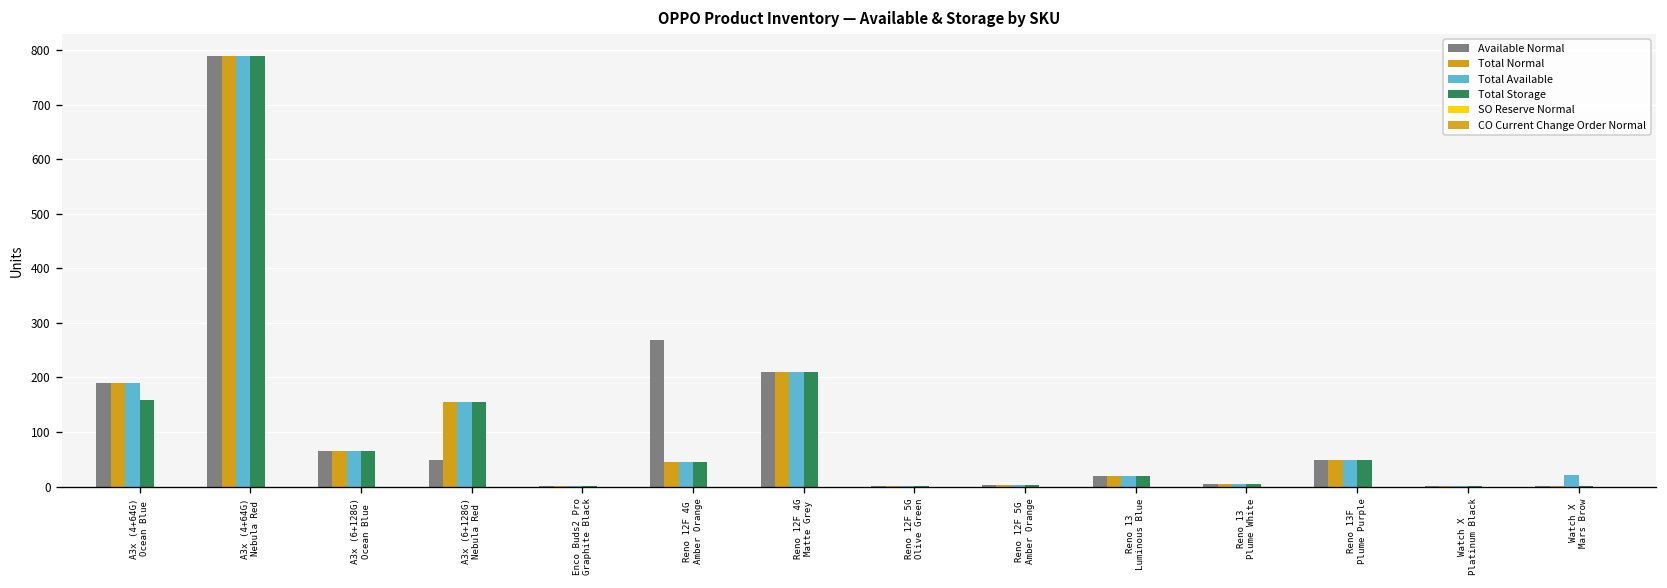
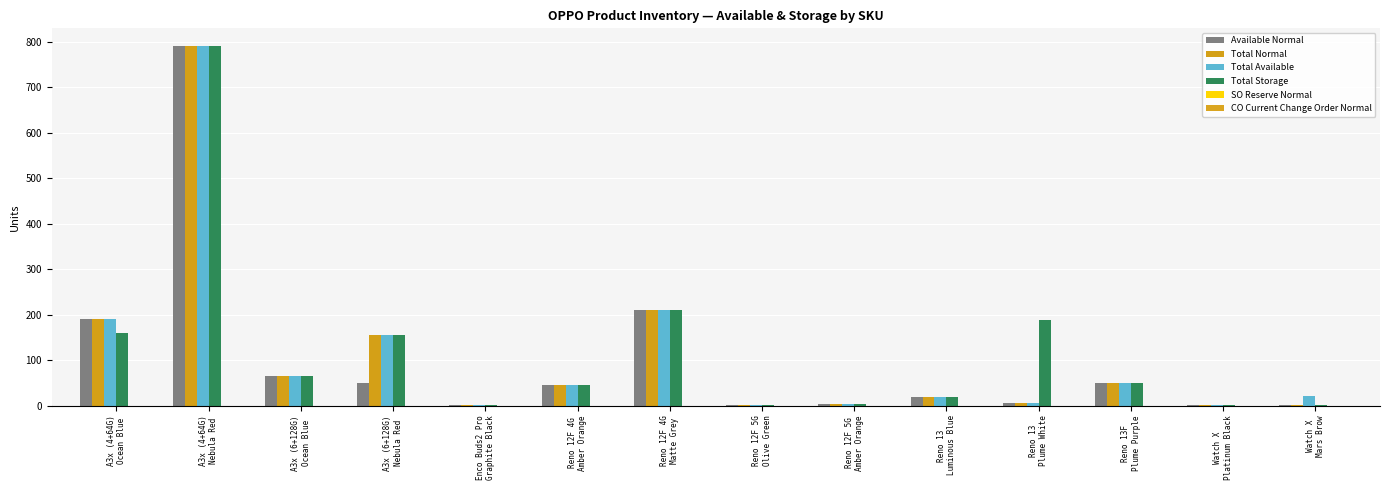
  {
    "Available Normal": {
      "A3x (4+64G) Ocean Blue": 190,
      "A3x (4+64G) Nebula Red": 790,
      "A3x (6+128G) Ocean Blue": 70,
      "A3x (6+128G) Nebula Red": 50,
-     "Reno 12F 4G Amber Orange": 270,
+     "Reno 12F 4G Amber Orange": 50,
      "Reno 12F 4G Matte Grey": 210,
      "Reno 13 Luminous Blue": 20,
      "Reno 13F Plume Purple": 50
    },
    "Total Available": {
      "A3x (4+64G) Ocean Blue": 190,
      "A3x (4+64G) Nebula Red": 790,
      "A3x (6+128G) Ocean Blue": 70,
      "A3x (6+128G) Nebula Red": 160,
      "Reno 12F 4G Amber Orange": 50,
      "Reno 12F 4G Matte Grey": 210,
      "Reno 13 Luminous Blue": 20,
      "Reno 13F Plume Purple": 50,
      "Watch X Mars Brow": 20
    },
    "Total Storage": {
      "A3x (4+64G) Ocean Blue": 160,
      "A3x (4+64G) Nebula Red": 790,
      "A3x (6+128G) Ocean Blue": 70,
      "A3x (6+128G) Nebula Red": 160,
      "Reno 12F 4G Amber Orange": 50,
      "Reno 12F 4G Matte Grey": 210,
      "Reno 13 Luminous Blue": 20,
-     "Reno 13 Plume White": 10,
+     "Reno 13 Plume White": 190,
      "Reno 13F Plume Purple": 50
    },
    "SO Reserve Normal": {
      "A3x (4+64G) Ocean Blue": 0,
      "A3x (4+64G) Nebula Red": 0,
      "A3x (6+128G) Ocean Blue": 0,
      "A3x (6+128G) Nebula Red": 0,
      "Enco Buds2 Pro Graphite Black": 0,
      "Reno 12F 4G Amber Orange": 0,
      "Reno 12F 4G Matte Grey": 0,
      "Reno 12F 5G Olive Green": 0,
      "Reno 12F 5G Amber Orange": 0,
      "Reno 13 Luminous Blue": 0,
      "Reno 13 Plume White": 0,
      "Reno 13F Plume Purple": 0,
      "Watch X Platinum Black": 0,
      "Watch X Mars Brow": 0
    }
  }
